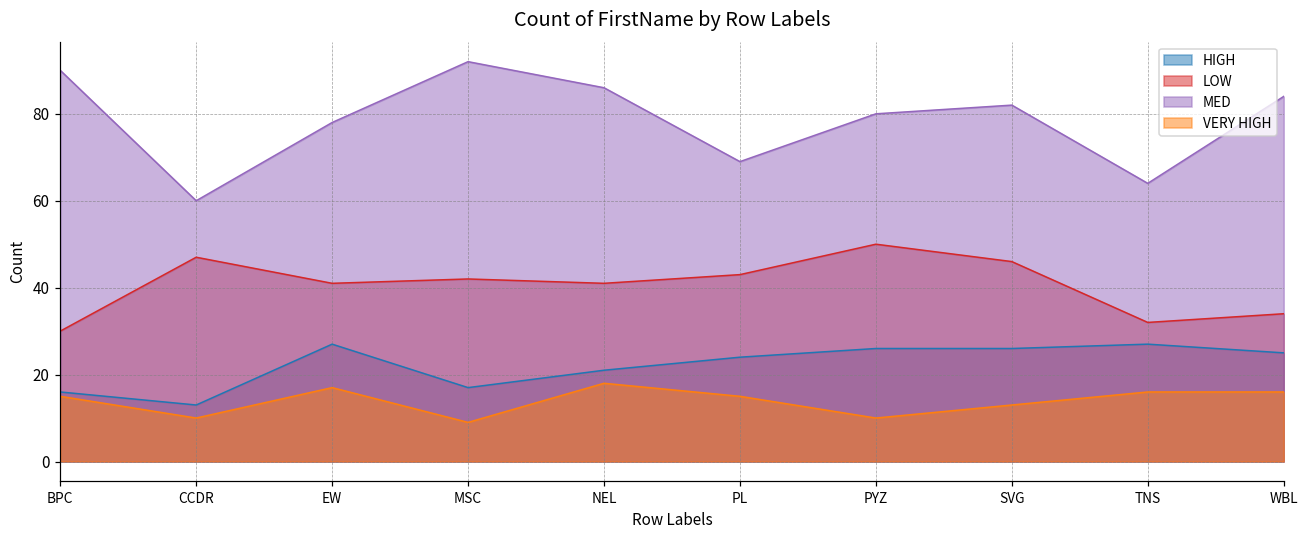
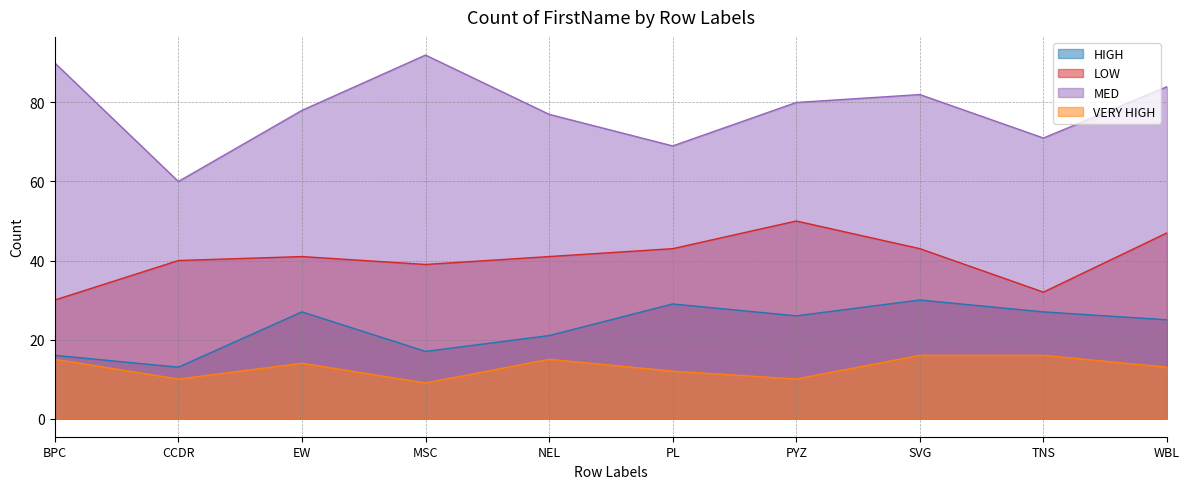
  {
    "HIGH": {
      "BPC": 16,
      "CCDR": 13,
      "EW": 27,
      "MSC": 17,
      "NEL": 21,
-     "PL": 24,
+     "PL": 29,
      "PYZ": 26,
-     "SVG": 26,
+     "SVG": 30,
      "TNS": 27,
      "WBL": 25
    },
    "LOW": {
      "BPC": 30,
-     "CCDR": 47,
+     "CCDR": 40,
      "EW": 41,
-     "MSC": 42,
+     "MSC": 39,
      "NEL": 41,
      "PL": 43,
      "PYZ": 50,
-     "SVG": 46,
+     "SVG": 43,
      "TNS": 32,
-     "WBL": 34
+     "WBL": 47
    },
    "MED": {
      "BPC": 90,
      "CCDR": 60,
      "EW": 78,
      "MSC": 92,
-     "NEL": 86,
+     "NEL": 77,
      "PL": 69,
      "PYZ": 80,
      "SVG": 82,
-     "TNS": 64,
+     "TNS": 71,
      "WBL": 84
    },
    "VERY HIGH": {
      "BPC": 15,
      "CCDR": 10,
-     "EW": 17,
+     "EW": 14,
      "MSC": 9,
-     "NEL": 18,
-     "PL": 15,
+     "NEL": 15,
+     "PL": 12,
      "PYZ": 10,
-     "SVG": 13,
+     "SVG": 16,
      "TNS": 16,
-     "WBL": 16
+     "WBL": 13
    }
  }
